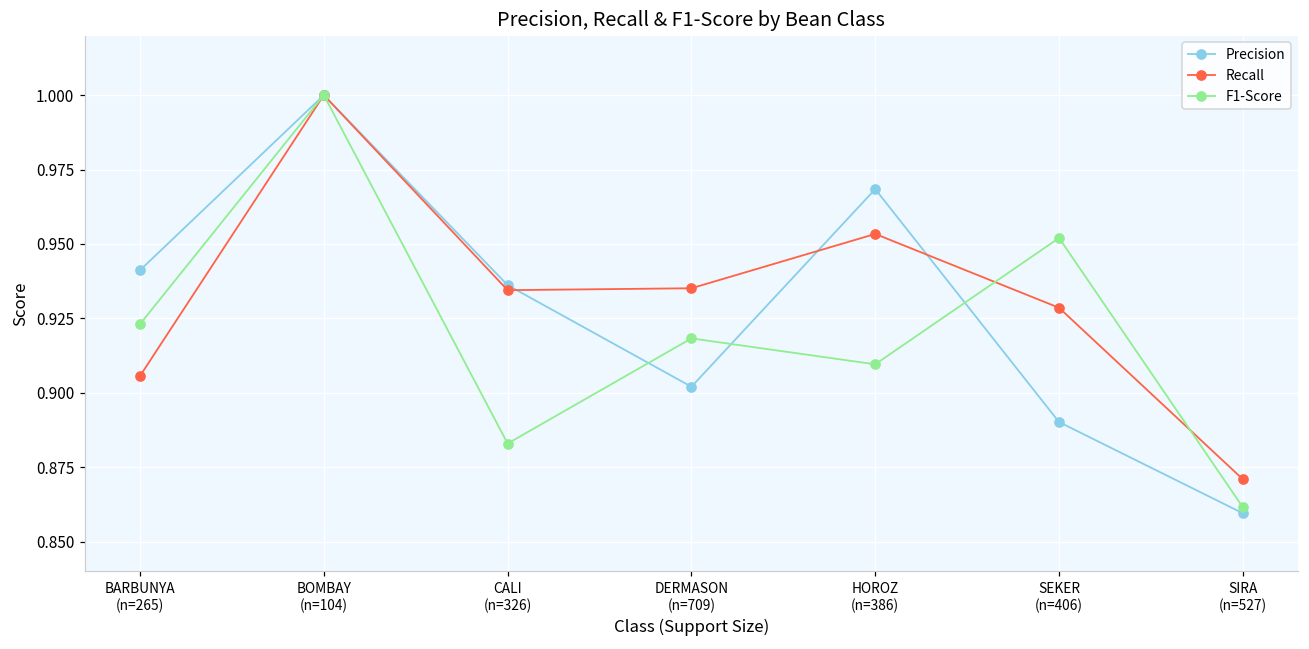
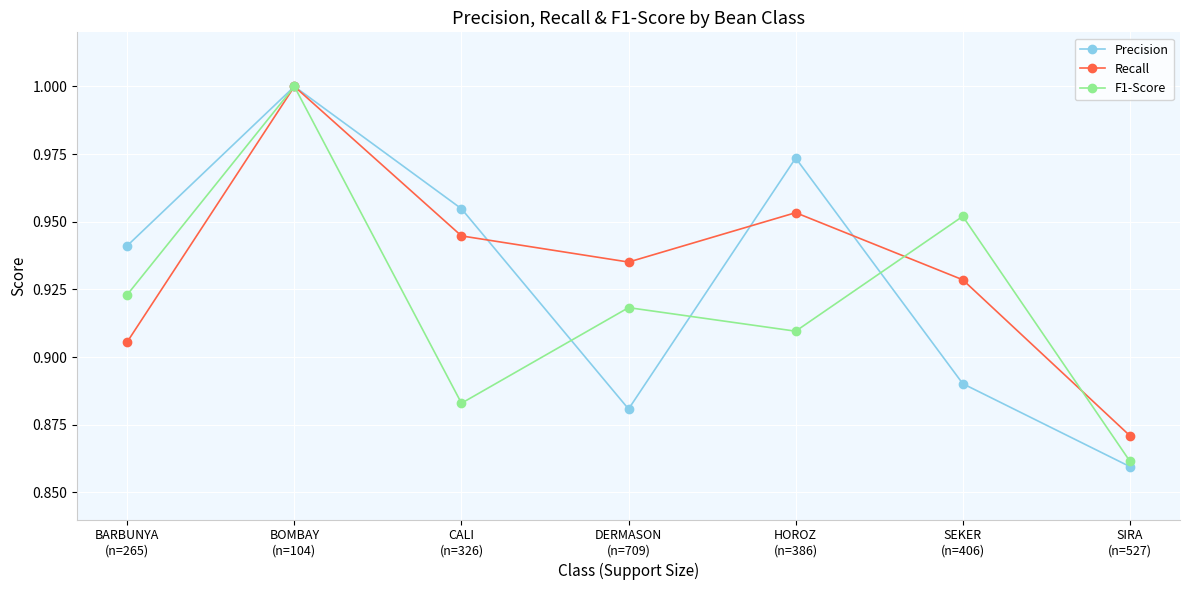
  {
    "Precision": {
      "BARBUNYA (n=265)": 0.941,
-     "CALI (n=326)": 0.936,
-     "DERMASON (n=709)": 0.902,
-     "HOROZ (n=386)": 0.968,
+     "CALI (n=326)": 0.955,
+     "DERMASON (n=709)": 0.881,
+     "HOROZ (n=386)": 0.974,
      "SEKER (n=406)": 0.890,
      "SIRA (n=527)": 0.860
    },
    "Recall": {
      "BARBUNYA (n=265)": 0.906,
-     "CALI (n=326)": 0.934,
+     "CALI (n=326)": 0.945,
      "DERMASON (n=709)": 0.935,
      "HOROZ (n=386)": 0.953,
      "SEKER (n=406)": 0.929,
      "SIRA (n=527)": 0.871
    },
    "F1-Score": {
      "BARBUNYA (n=265)": 0.923,
      "CALI (n=326)": 0.883,
      "DERMASON (n=709)": 0.918,
      "HOROZ (n=386)": 0.910,
      "SEKER (n=406)": 0.952,
      "SIRA (n=527)": 0.862
    }
  }
